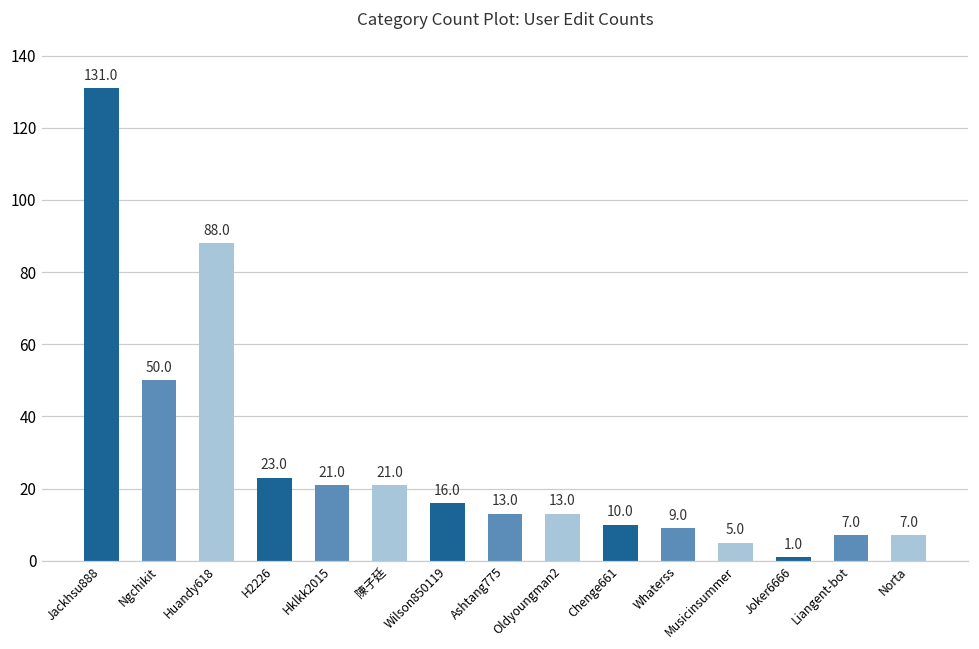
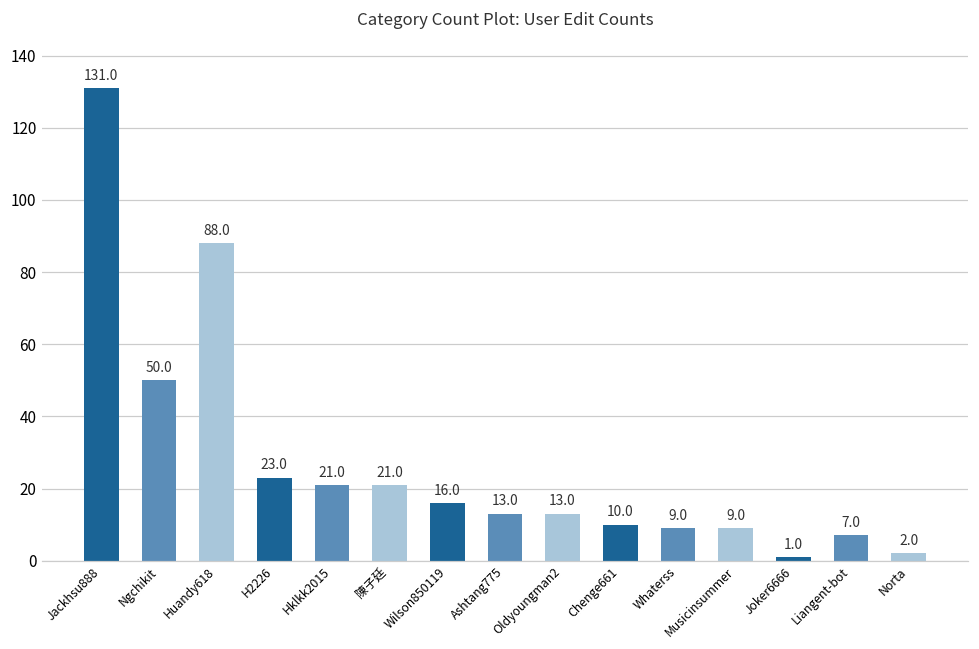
  {
    "Jackhsu888": 131.0,
    "Ngchikit": 50.0,
    "Huandy618": 88.0,
    "H2226": 23.0,
    "Hklkk2015": 21.0,
    "陳子廷": 21.0,
    "Wilson850119": 16.0,
    "Ashtang775": 13.0,
    "Oldyoungman2": 13.0,
    "Chenge661": 10.0,
    "Whaterss": 9.0,
-   "Musicinsummer": 5.0,
+   "Musicinsummer": 9.0,
    "Joker6666": 1.0,
    "Liangent-bot": 7.0,
-   "Norta": 7.0
+   "Norta": 2.0
  }
